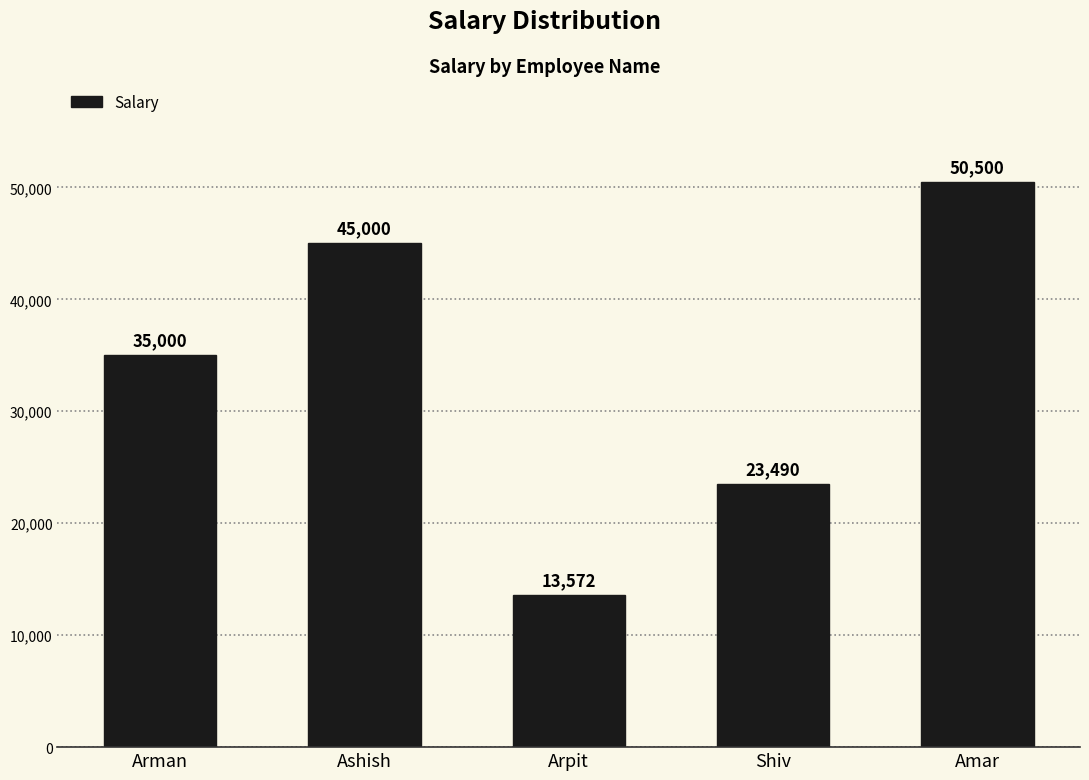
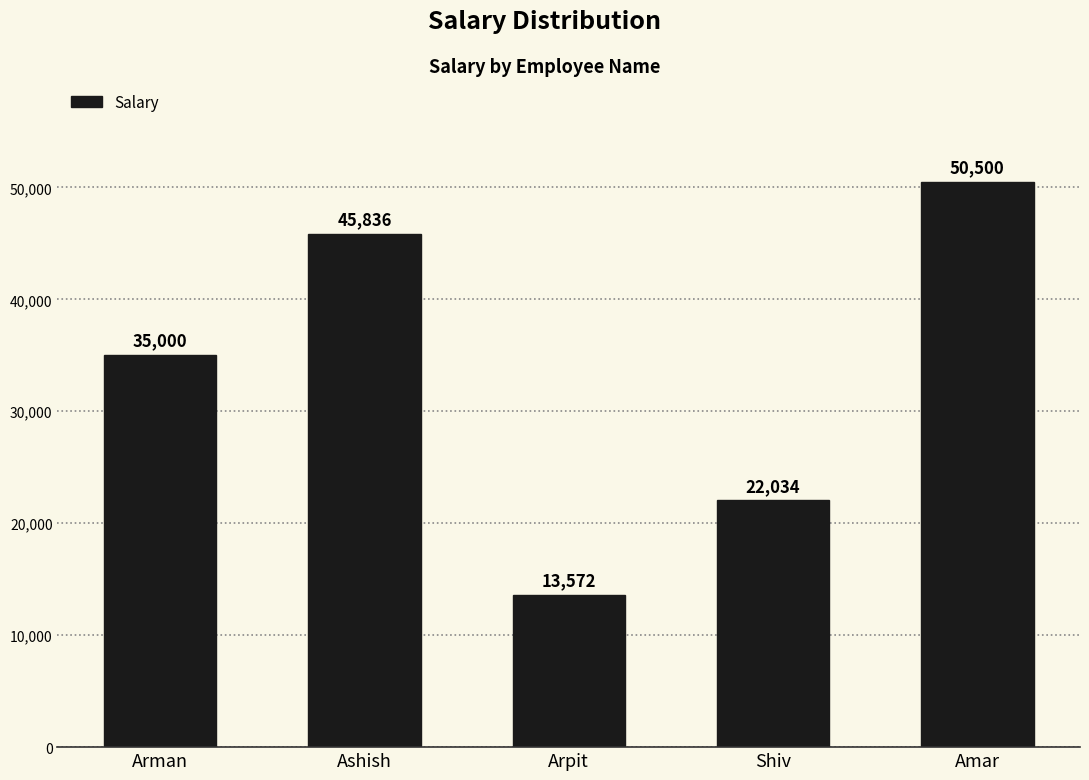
  {
    "Arman": "35,000",
-   "Ashish": "45,000",
+   "Ashish": "45,836",
    "Arpit": "13,572",
-   "Shiv": "23,490",
+   "Shiv": "22,034",
    "Amar": "50,500"
  }
